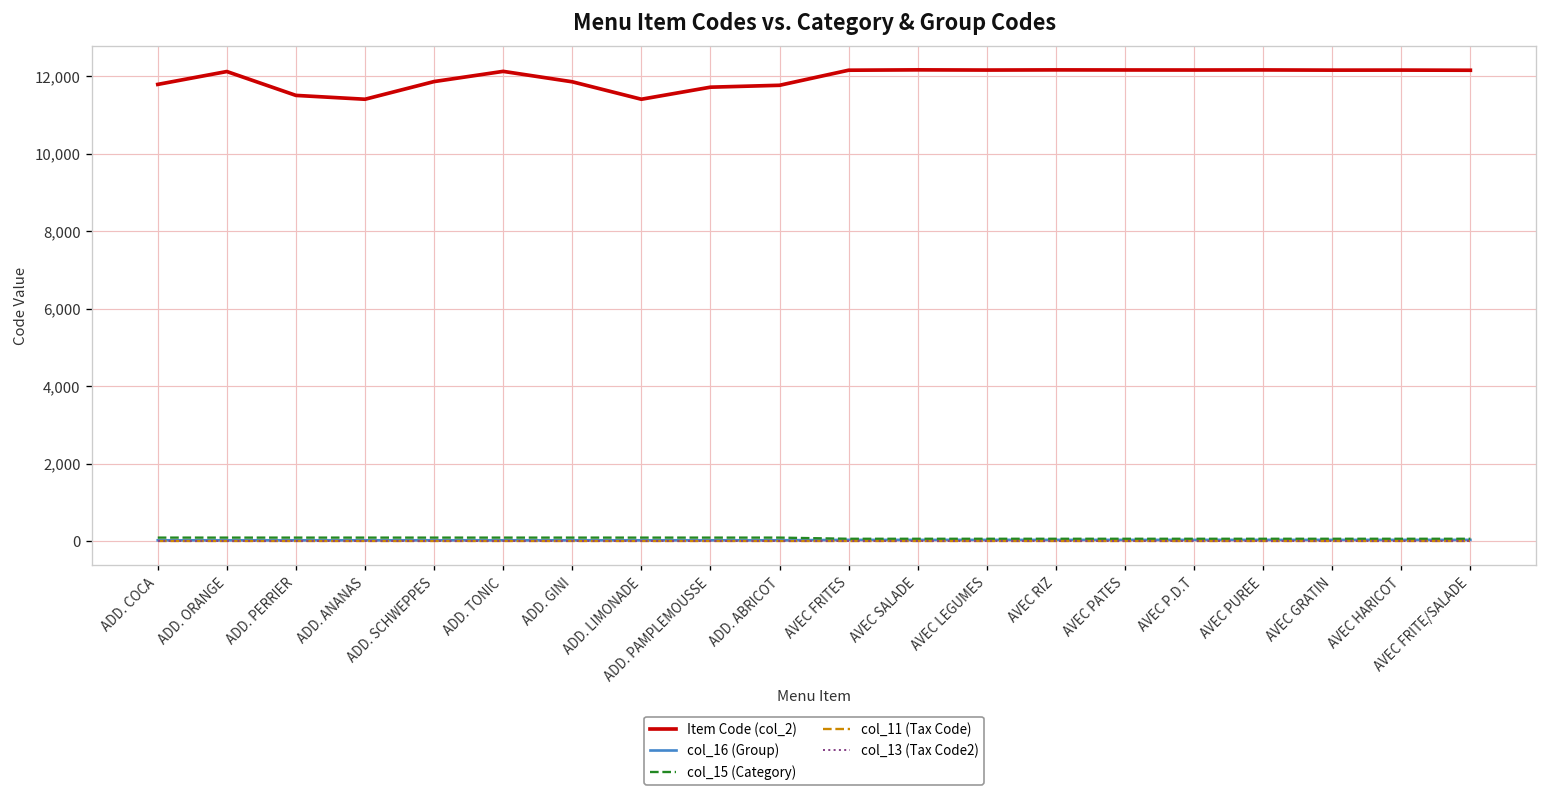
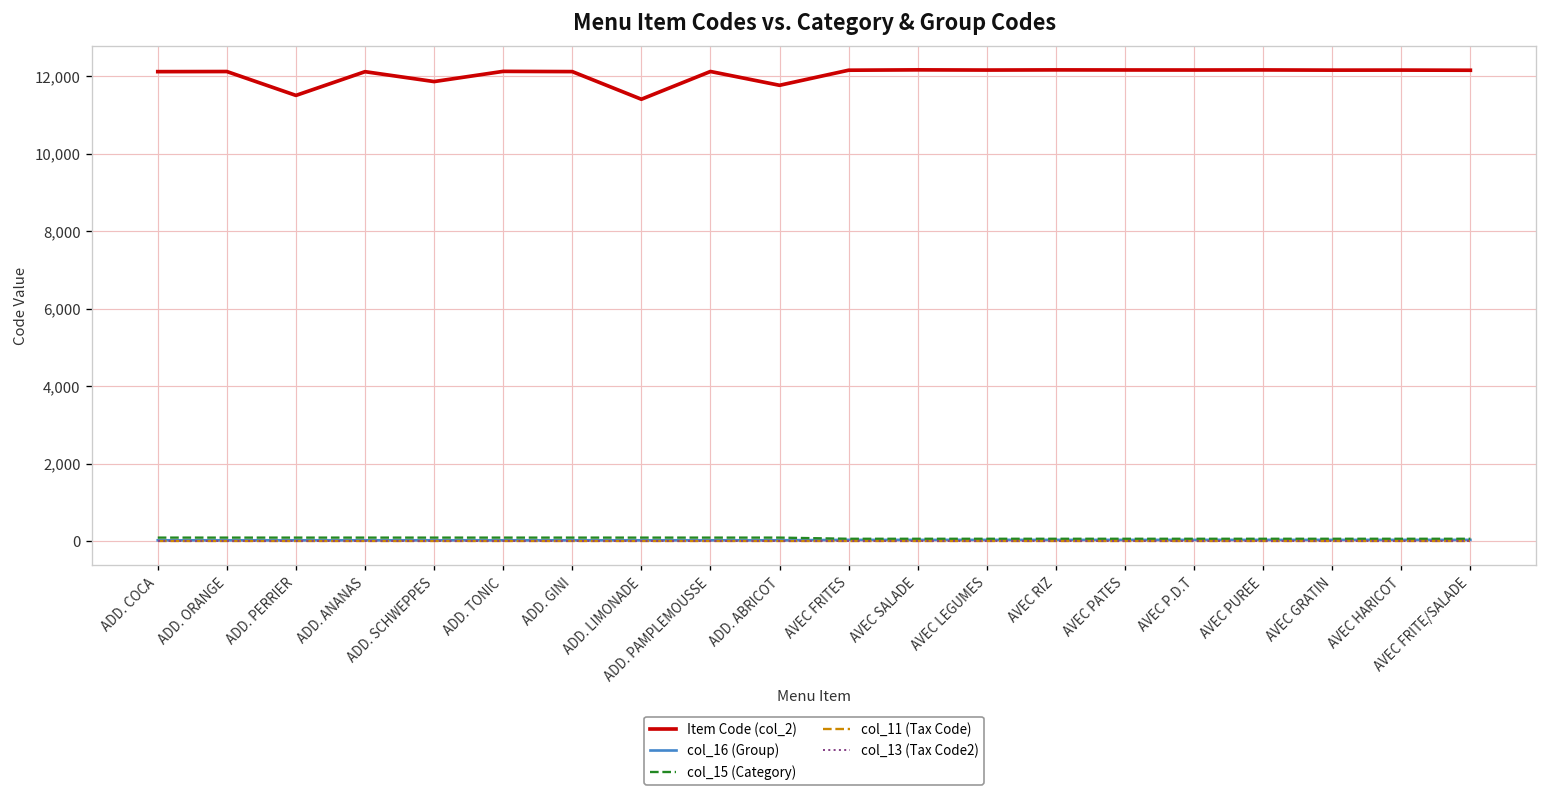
  {
    "Item Code (col_2)": {
-     "ADD. COCA": "11,800",
+     "ADD. COCA": "12,100",
      "ADD. ORANGE": "12,100",
      "ADD. PERRIER": "11,500",
-     "ADD. ANANAS": "11,400",
+     "ADD. ANANAS": "12,100",
      "ADD. SCHWEPPES": "11,900",
      "ADD. TONIC": "12,100",
-     "ADD. GINI": "11,900",
+     "ADD. GINI": "12,100",
      "ADD. LIMONADE": "11,400",
-     "ADD. PAMPLEMOUSSE": "11,700",
+     "ADD. PAMPLEMOUSSE": "12,100",
      "ADD. ABRICOT": "11,800",
      "AVEC FRITES": "12,200",
      "AVEC SALADE": "12,200",
      "AVEC LEGUMES": "12,200",
      "AVEC RIZ": "12,200",
      "AVEC PATES": "12,200",
      "AVEC P.D.T": "12,200",
      "AVEC PUREE": "12,200",
      "AVEC GRATIN": "12,200",
      "AVEC HARICOT": "12,200",
      "AVEC FRITE/SALADE": "12,200"
    }
  }
